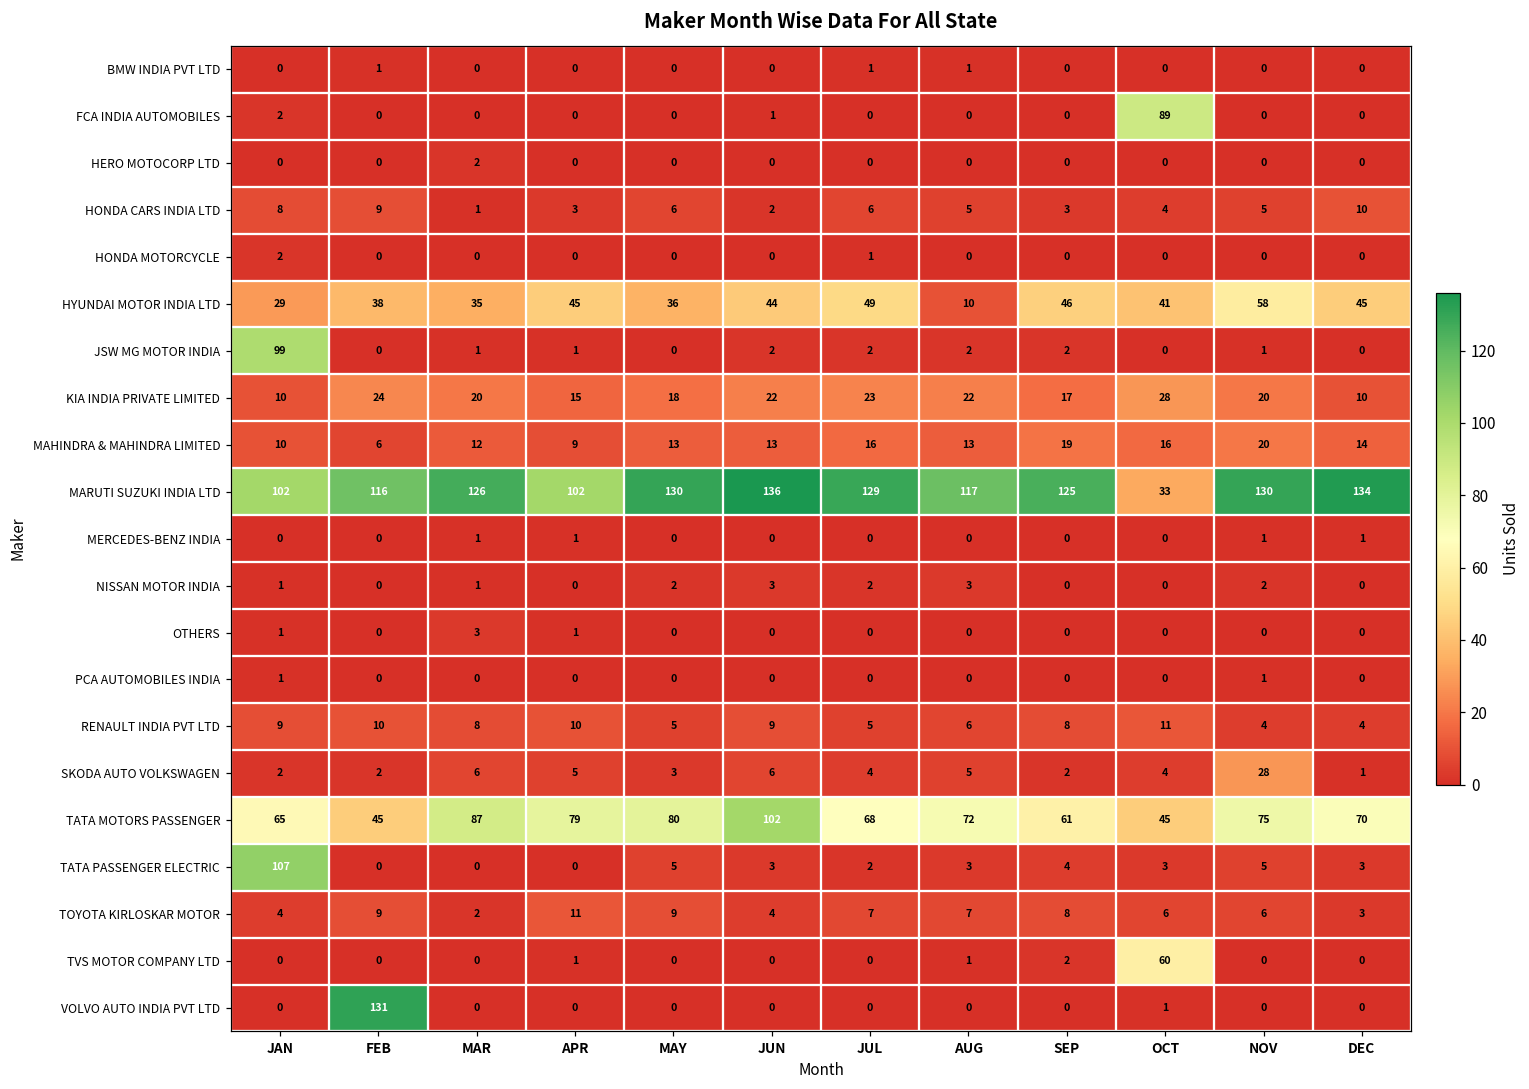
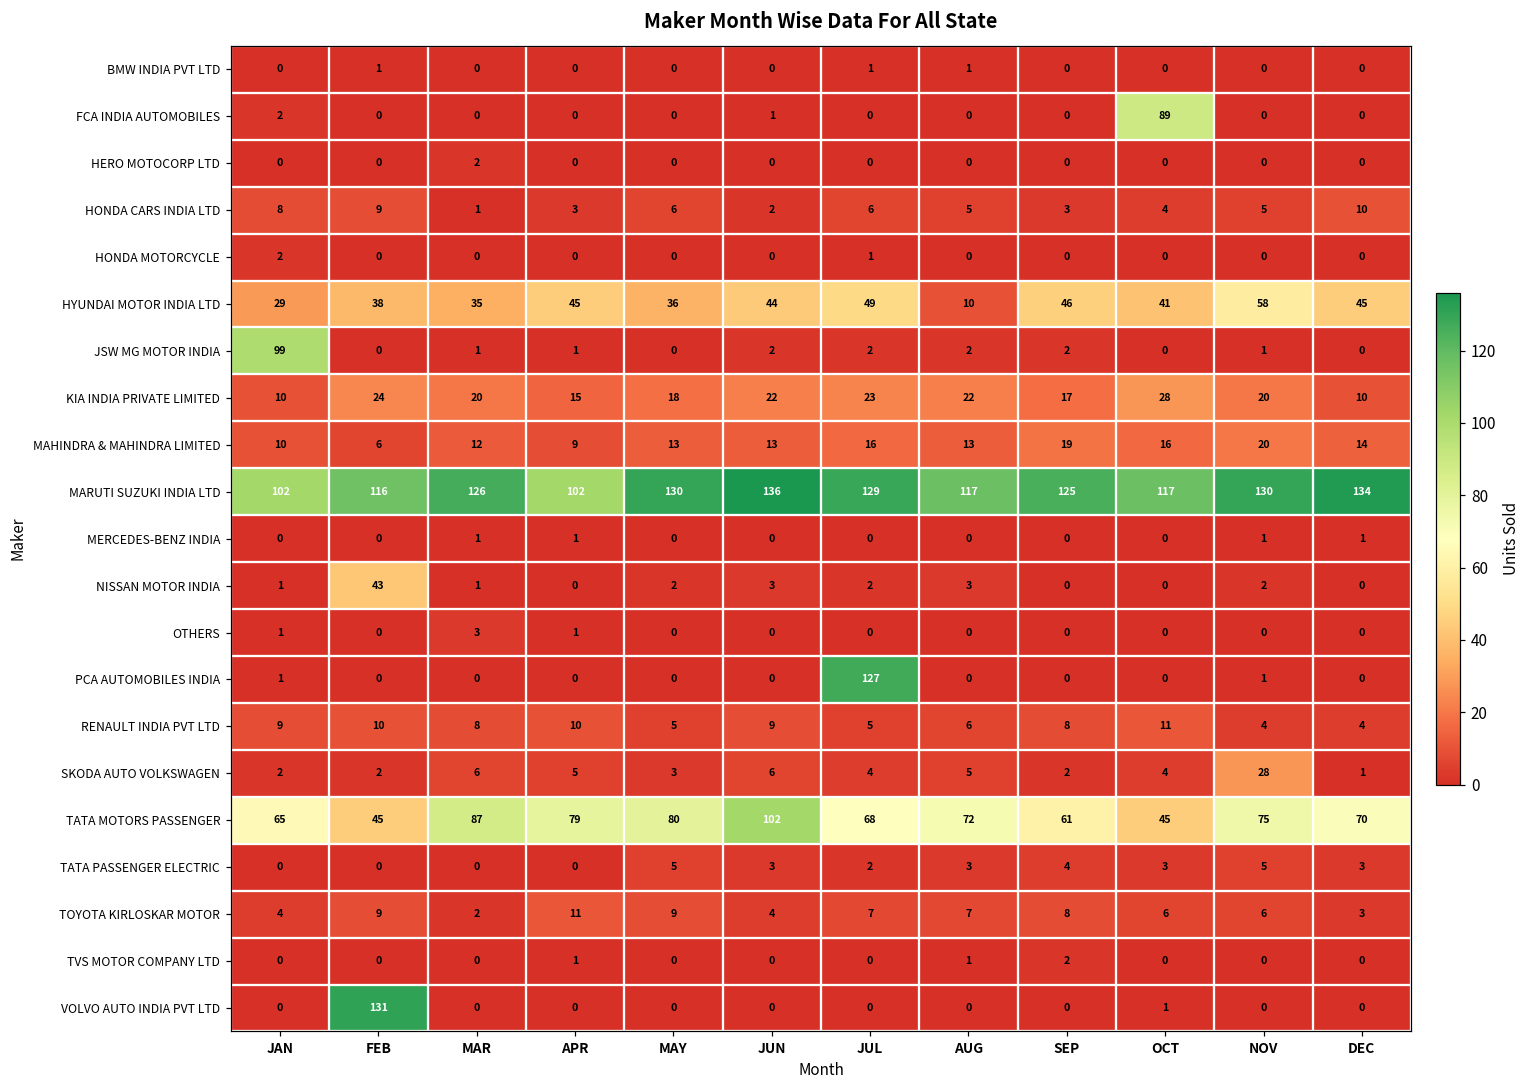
  {
    "MARUTI SUZUKI INDIA LTD": {
      "JAN": 102,
      "FEB": 116,
      "MAR": 126,
      "APR": 102,
      "MAY": 130,
      "JUN": 136,
      "JUL": 129,
      "AUG": 117,
      "SEP": 125,
-     "OCT": 33,
+     "OCT": 117,
      "NOV": 130,
      "DEC": 134
    },
    "NISSAN MOTOR INDIA": {
      "JAN": 1,
-     "FEB": 0,
+     "FEB": 43,
      "MAR": 1,
      "APR": 0,
      "MAY": 2,
      "JUN": 3,
      "JUL": 2,
      "AUG": 3,
      "SEP": 0,
      "OCT": 0,
      "NOV": 2,
      "DEC": 0
    },
    "PCA AUTOMOBILES INDIA": {
      "JAN": 1,
      "FEB": 0,
      "MAR": 0,
      "APR": 0,
      "MAY": 0,
      "JUN": 0,
-     "JUL": 0,
+     "JUL": 127,
      "AUG": 0,
      "SEP": 0,
      "OCT": 0,
      "NOV": 1,
      "DEC": 0
    },
    "TATA PASSENGER ELECTRIC": {
-     "JAN": 107,
+     "JAN": 0,
      "FEB": 0,
      "MAR": 0,
      "APR": 0,
      "MAY": 5,
      "JUN": 3,
      "JUL": 2,
      "AUG": 3,
      "SEP": 4,
      "OCT": 3,
      "NOV": 5,
      "DEC": 3
    },
    "TVS MOTOR COMPANY LTD": {
      "JAN": 0,
      "FEB": 0,
      "MAR": 0,
      "APR": 1,
      "MAY": 0,
      "JUN": 0,
      "JUL": 0,
      "AUG": 1,
      "SEP": 2,
-     "OCT": 60,
+     "OCT": 0,
      "NOV": 0,
      "DEC": 0
    }
  }
